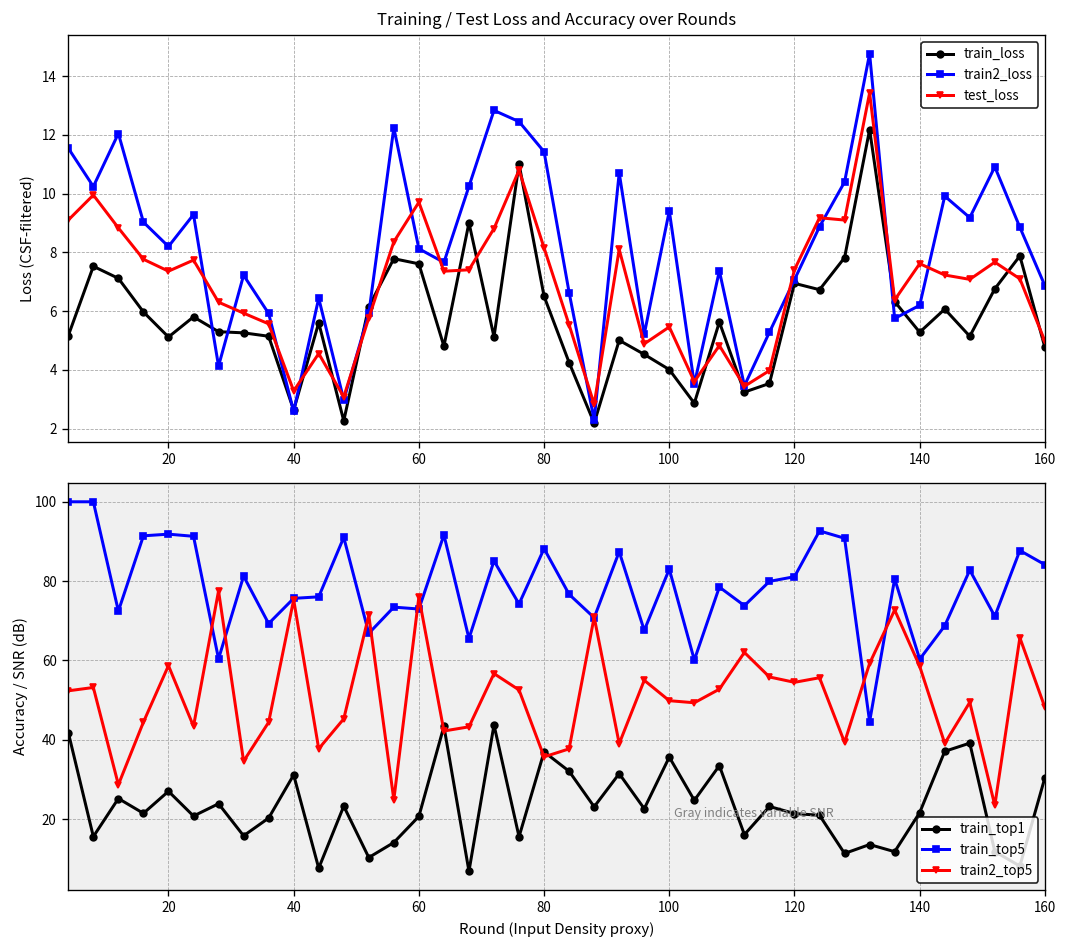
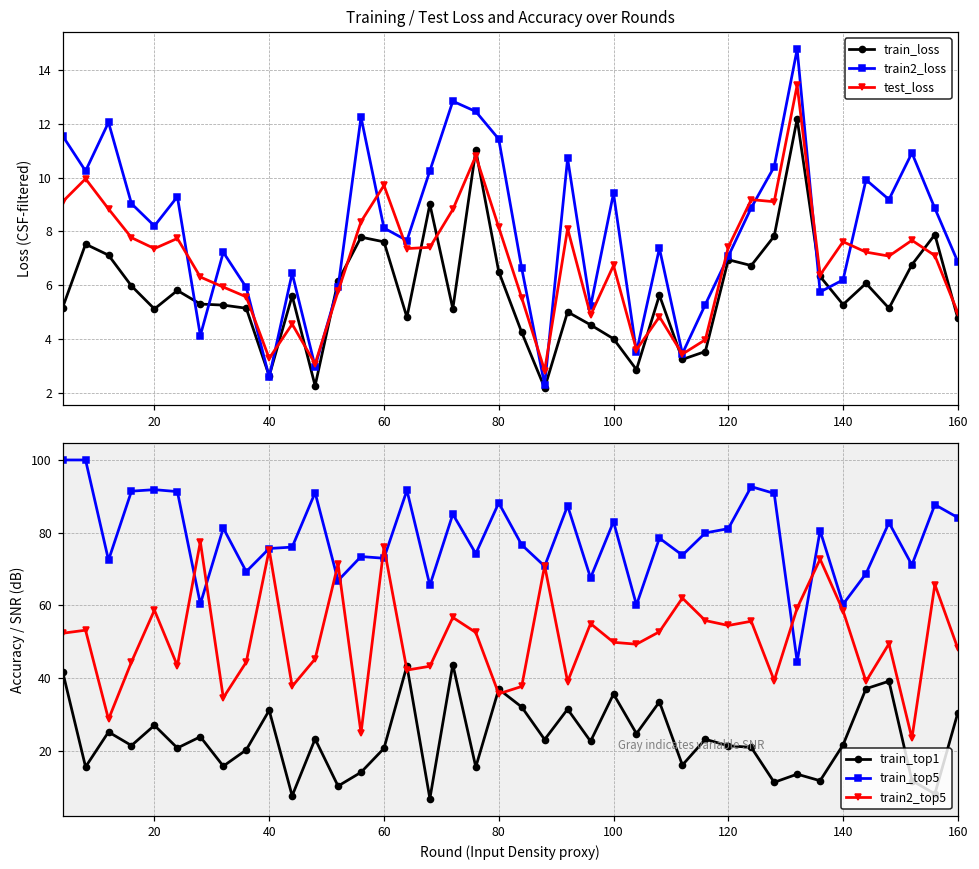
  {
    "Training / Test Loss and Accuracy over Rounds": {
      "train_loss": {
        "20": 5.1,
        "60": 7.6,
        "80": 6.5,
        "100": 4.0,
        "120": 6.9,
        "140": 5.3,
        "160": 4.8
      },
      "train2_loss": {
        "20": 8.2,
        "60": 8.1,
        "80": 11.4,
        "100": 9.4,
        "120": 7.1,
        "140": 6.2,
        "160": 6.9
      },
      "test_loss": {
        "20": 7.4,
        "40": 3.3,
        "60": 9.7,
        "80": 8.2,
-       "100": 5.5,
+       "100": 6.7,
        "120": 7.4,
        "140": 7.6,
        "160": 5.0
      }
    }
  }
